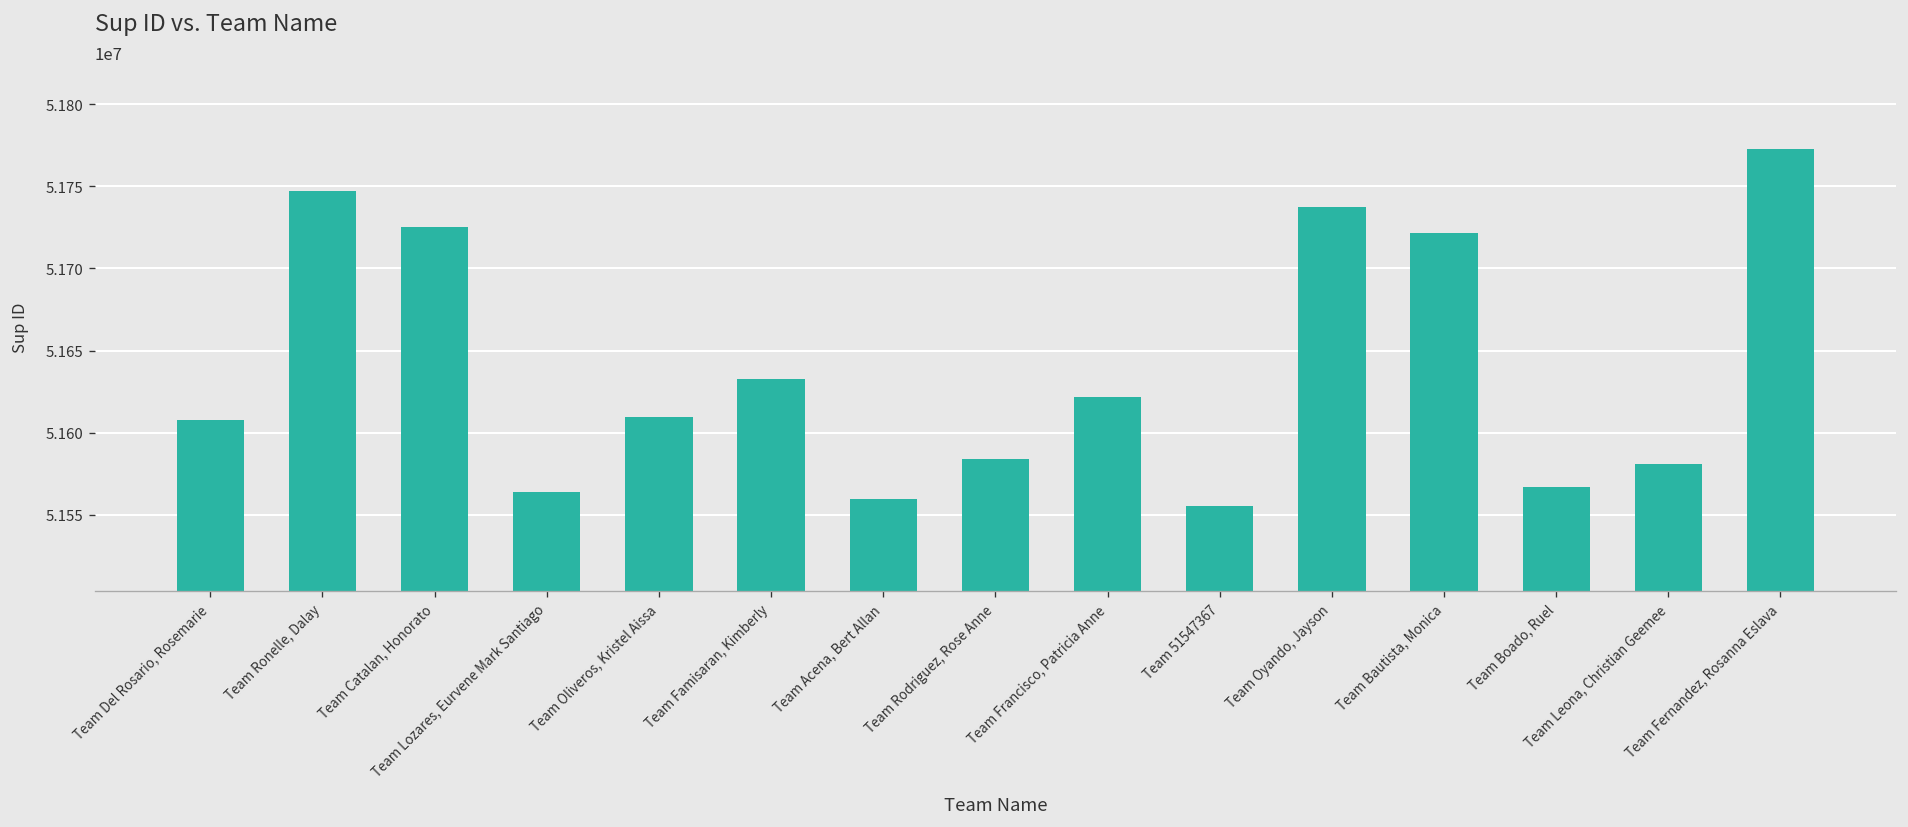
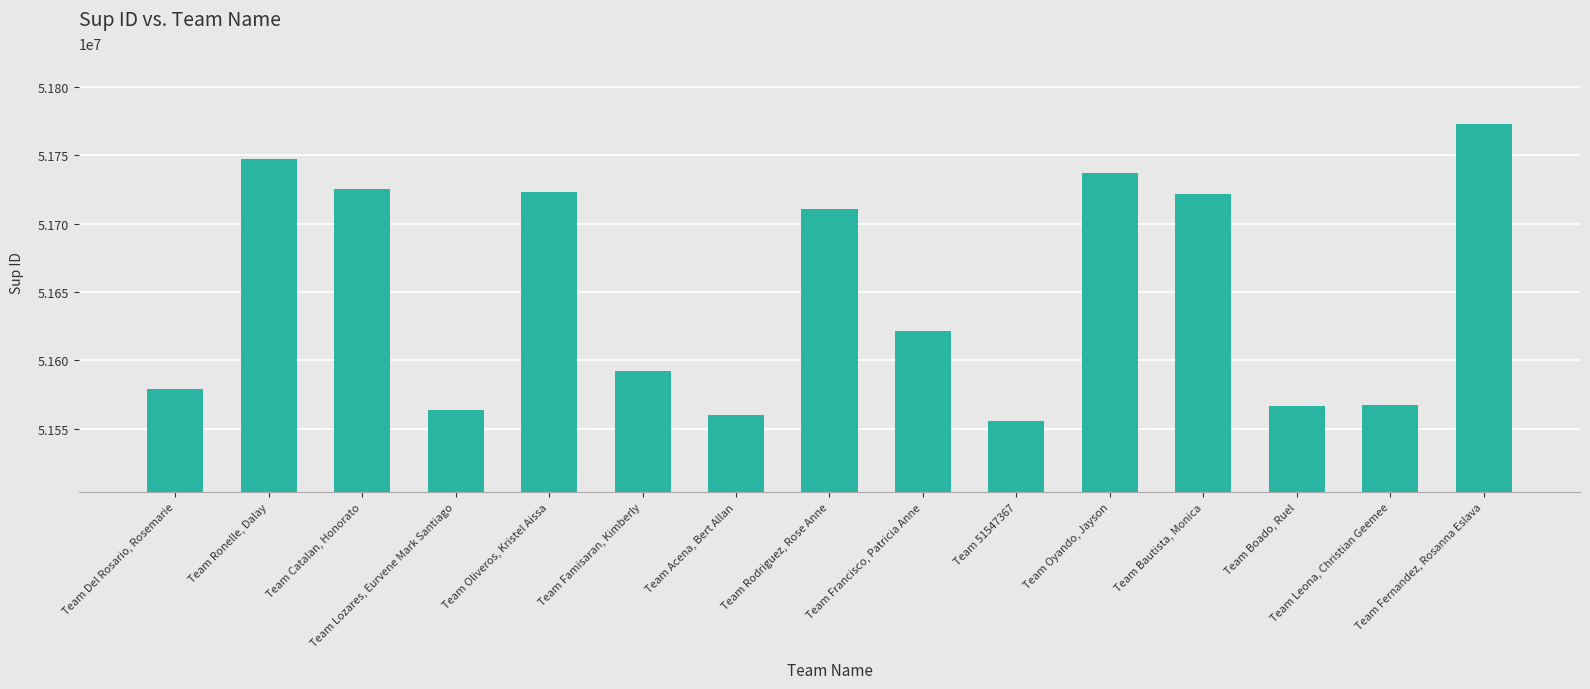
  {
-   "Team Del Rosario, Rosemarie": 51608000,
+   "Team Del Rosario, Rosemarie": 51579000,
    "Team Ronelle, Dalay": 51747000,
    "Team Catalan, Honorato": 51725000,
    "Team Lozares, Eurvene Mark Santiago": 51564000,
-   "Team Oliveros, Kristel Aissa": 51610000,
-   "Team Famisaran, Kimberly": 51633000,
+   "Team Oliveros, Kristel Aissa": 51723000,
+   "Team Famisaran, Kimberly": 51592000,
    "Team Acena, Bert Allan": 51560000,
-   "Team Rodriguez, Rose Anne": 51584000,
+   "Team Rodriguez, Rose Anne": 51711000,
    "Team Francisco, Patricia Anne": 51621000,
    "Team 51547367": 51555000,
    "Team Oyando, Jayson": 51737000,
    "Team Bautista, Monica": 51721000,
    "Team Boado, Ruel": 51567000,
-   "Team Leona, Christian Geemee": 51581000,
+   "Team Leona, Christian Geemee": 51568000,
    "Team Fernandez, Rosanna Eslava": 51773000
  }
